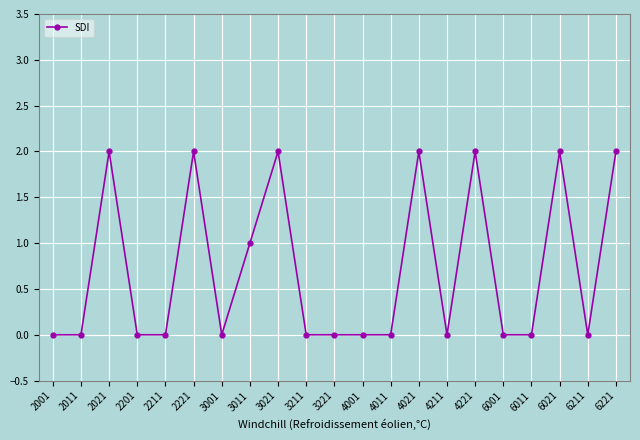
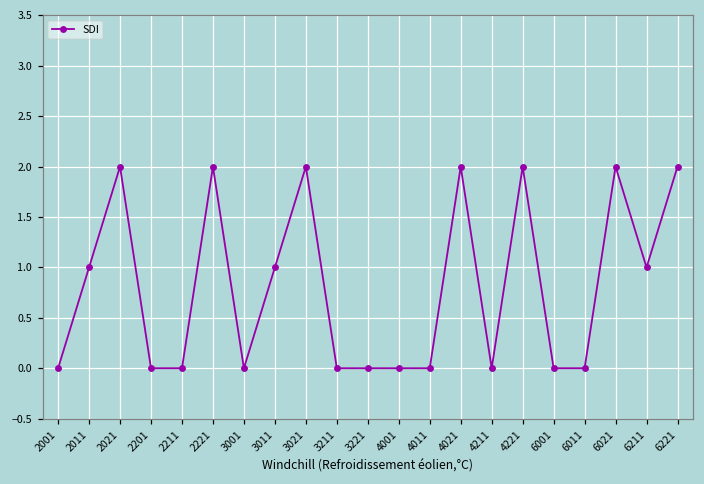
  {
    "2001": 0,
-   "2011": 0,
+   "2011": 1,
    "2021": 2,
    "2201": 0,
    "2211": 0,
    "2221": 2,
    "3001": 0,
    "3011": 1,
    "3021": 2,
    "3211": 0,
    "3221": 0,
    "4001": 0,
    "4011": 0,
    "4021": 2,
    "4211": 0,
    "4221": 2,
    "6001": 0,
    "6011": 0,
    "6021": 2,
-   "6211": 0,
+   "6211": 1,
    "6221": 2
  }
